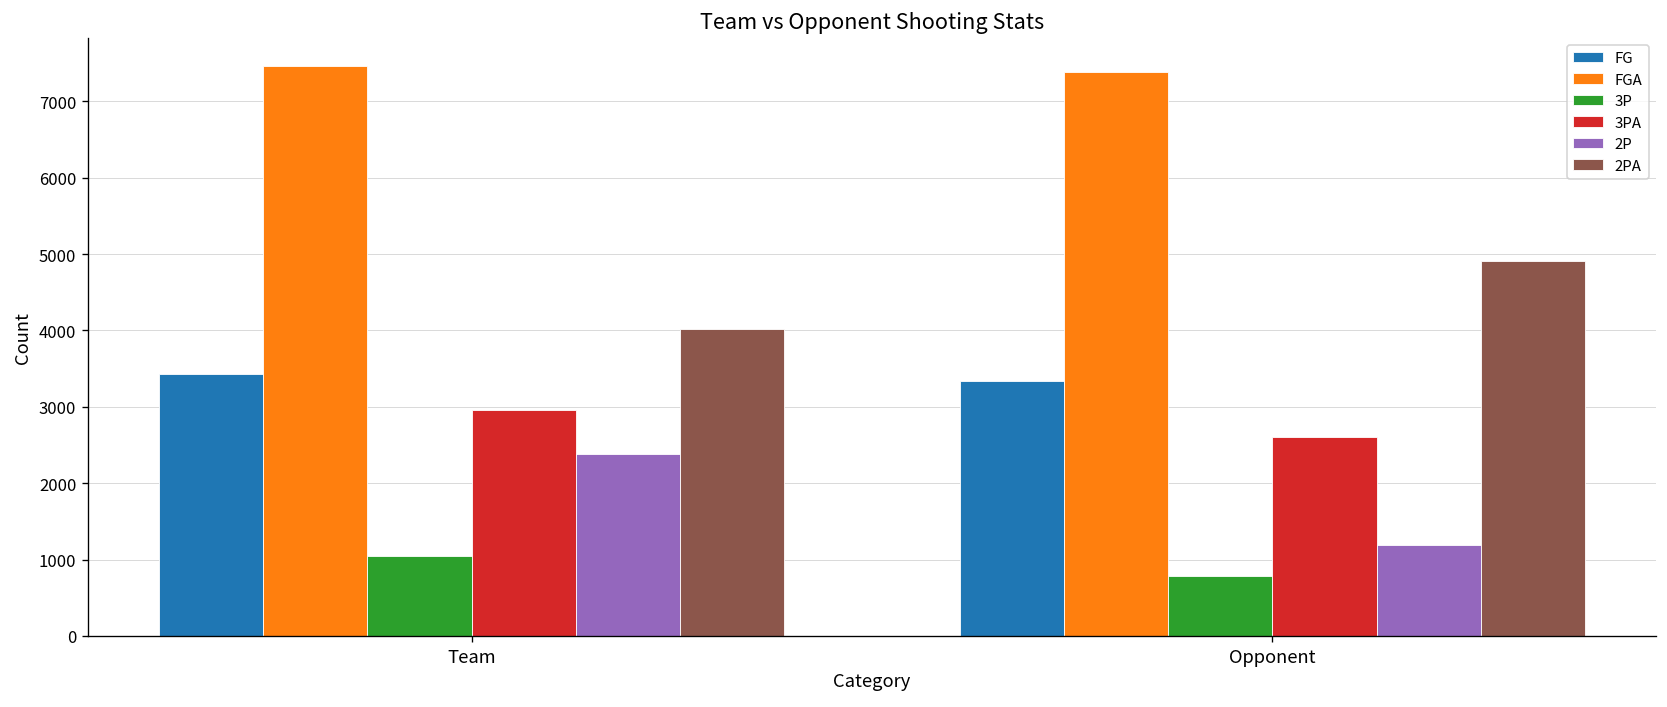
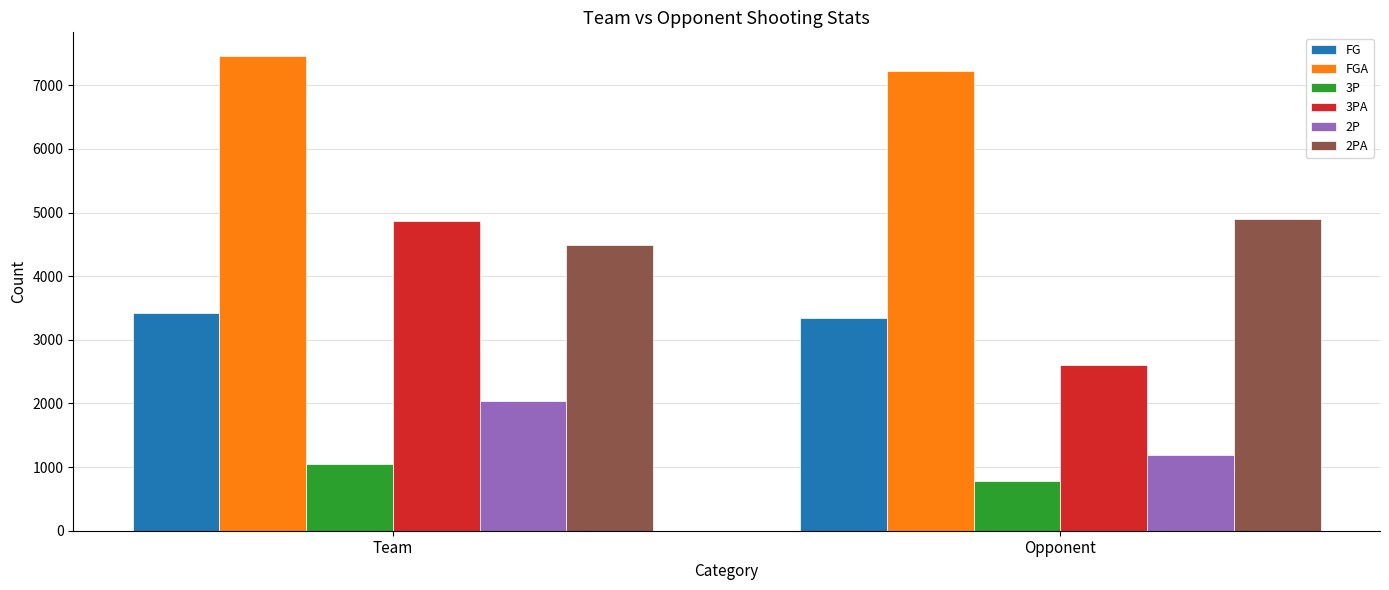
  {
    "FG": {
      "Team": 3400,
      "Opponent": 3300
    },
    "FGA": {
      "Team": 7500,
-     "Opponent": 7400
+     "Opponent": 7200
    },
    "3P": {
      "Team": 1000,
      "Opponent": 800
    },
    "3PA": {
-     "Team": 3000,
+     "Team": 4900,
      "Opponent": 2600
    },
    "2P": {
-     "Team": 2400,
+     "Team": 2000,
      "Opponent": 1200
    },
    "2PA": {
-     "Team": 4000,
+     "Team": 4500,
      "Opponent": 4900
    }
  }
